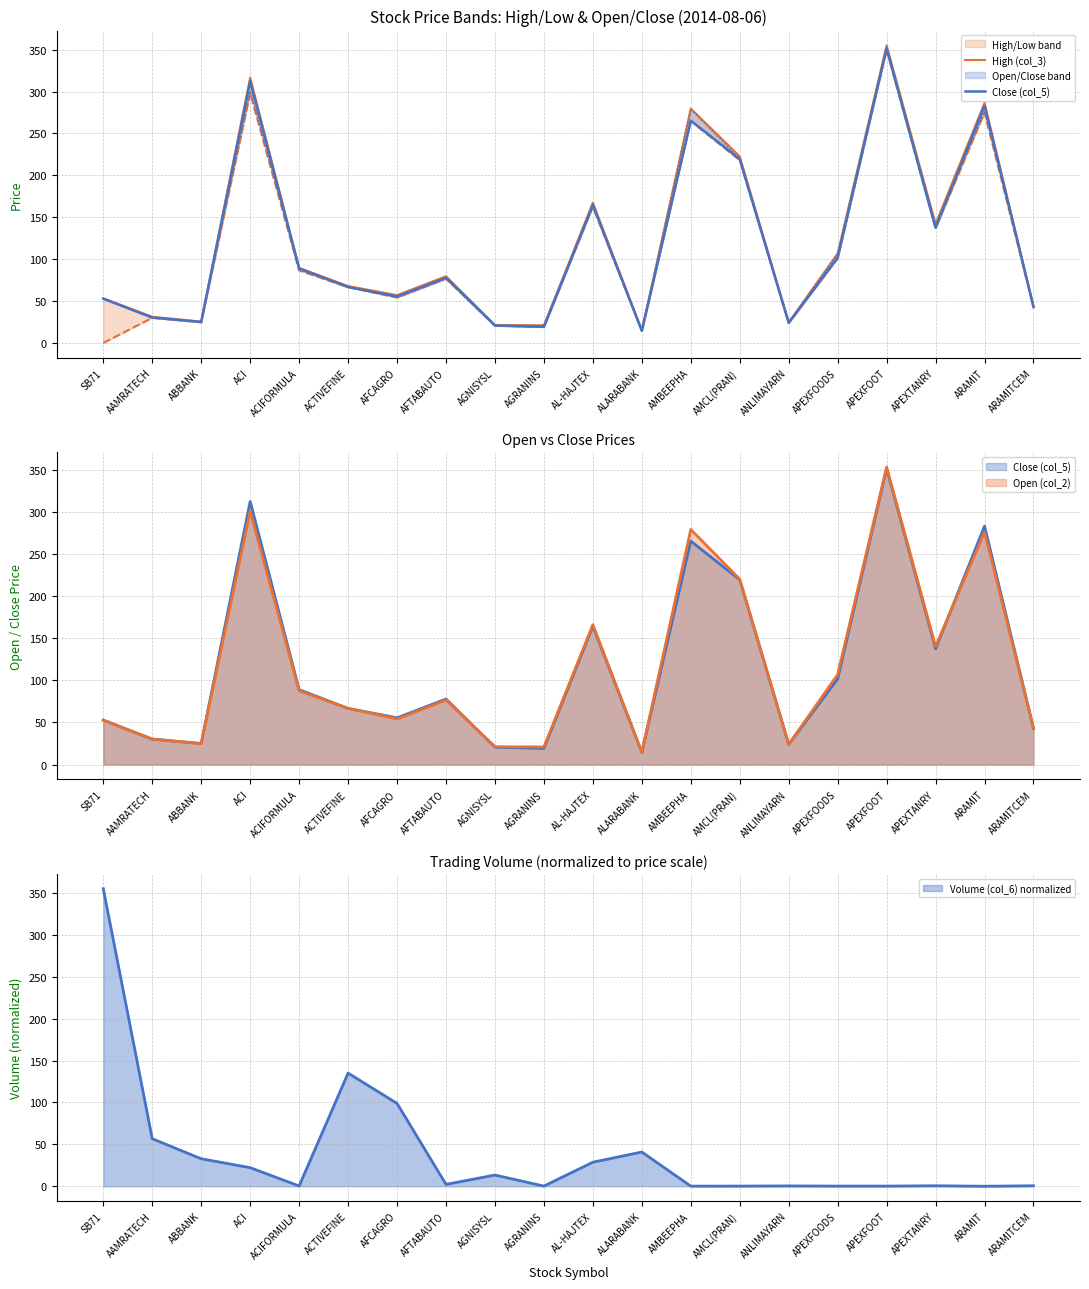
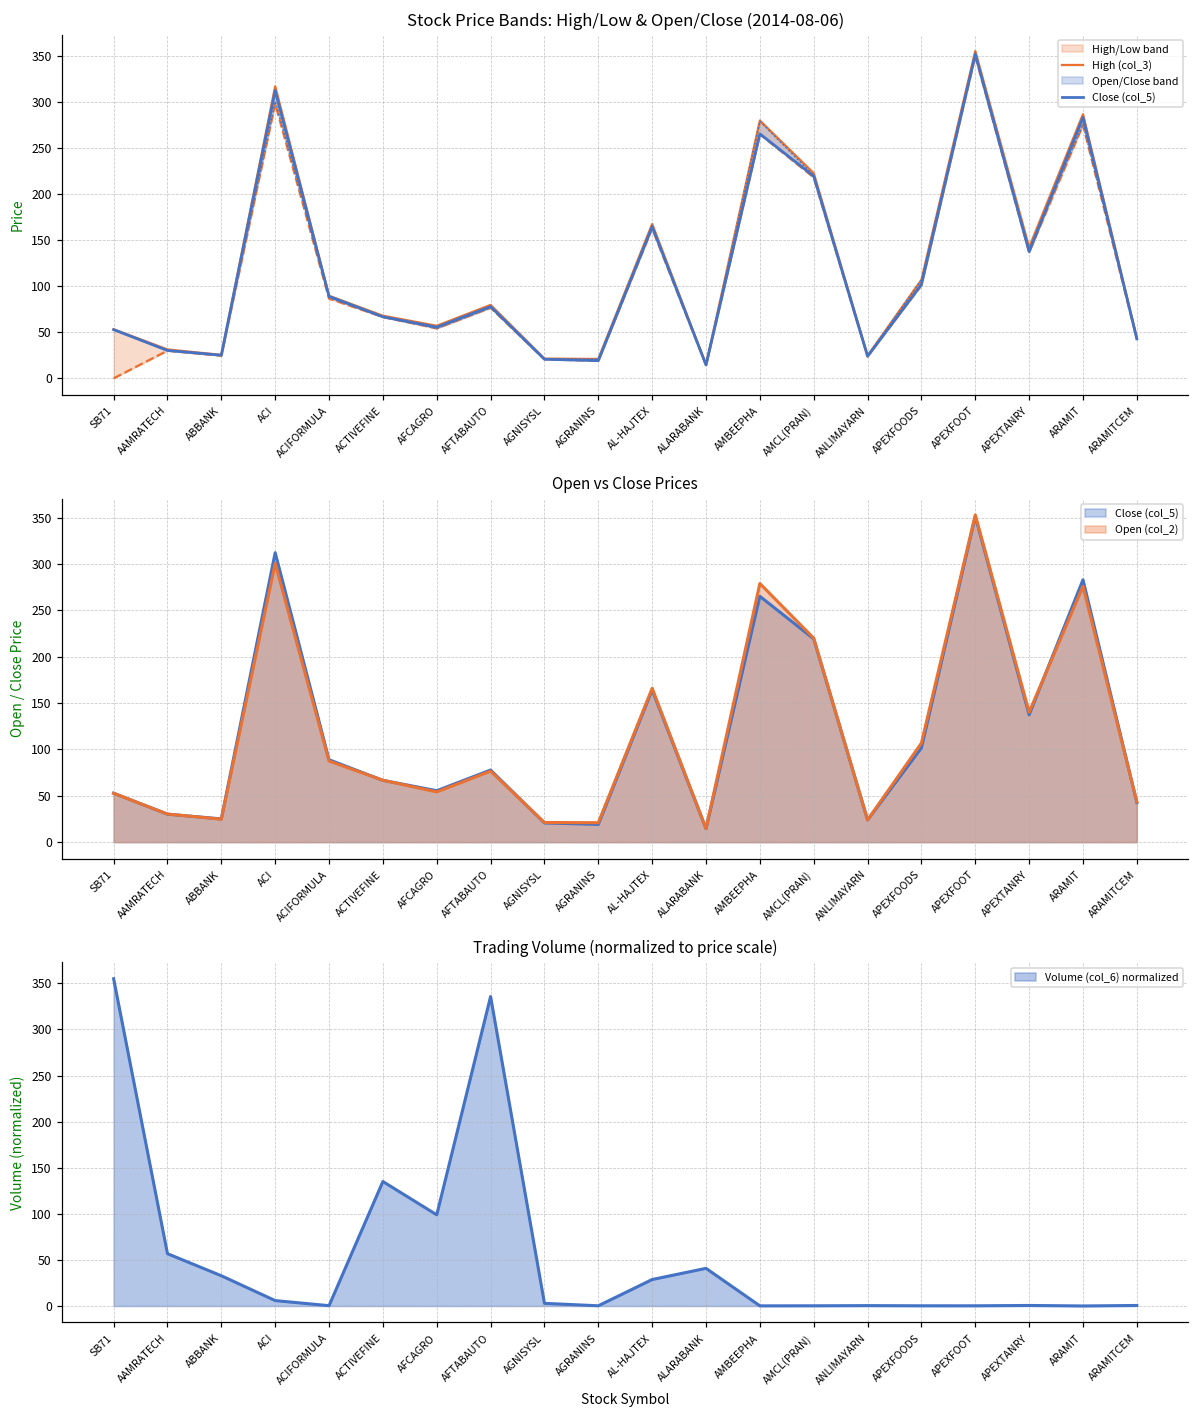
  {
    "Open vs Close Prices": {
      "Close (col_5)": {
        "ACI": 310,
        "AMBEEPHA": 270,
        "APEXFOODS": 100,
        "ARAMIT": 280
      },
      "Open (col_2)": {
        "ACI": 300,
        "AMBEEPHA": 280,
        "APEXFOODS": 110,
        "ARAMIT": 280
      }
    },
    "Trading Volume (normalized to price scale)": {
      "SB71": 360,
      "AAMRATECH": 60,
      "ABBANK": 30,
-     "ACI": 20,
+     "ACI": 10,
      "ACIFORMULA": 0,
      "ACTIVEFINE": 140,
      "AFCAGRO": 100,
-     "AFTABAUTO": 0,
-     "AGNISYSL": 10,
+     "AFTABAUTO": 340,
+     "AGNISYSL": 0,
      "AGRANINS": 0,
      "AL-HAJTEX": 30,
      "ALARABANK": 40,
      "AMBEEPHA": 0,
      "AMCL(PRAN)": 0,
      "ANLIMAYARN": 0,
      "APEXFOODS": 0,
      "APEXFOOT": 0,
      "APEXTANRY": 0,
      "ARAMIT": 0,
      "ARAMITCEM": 0
    }
  }
